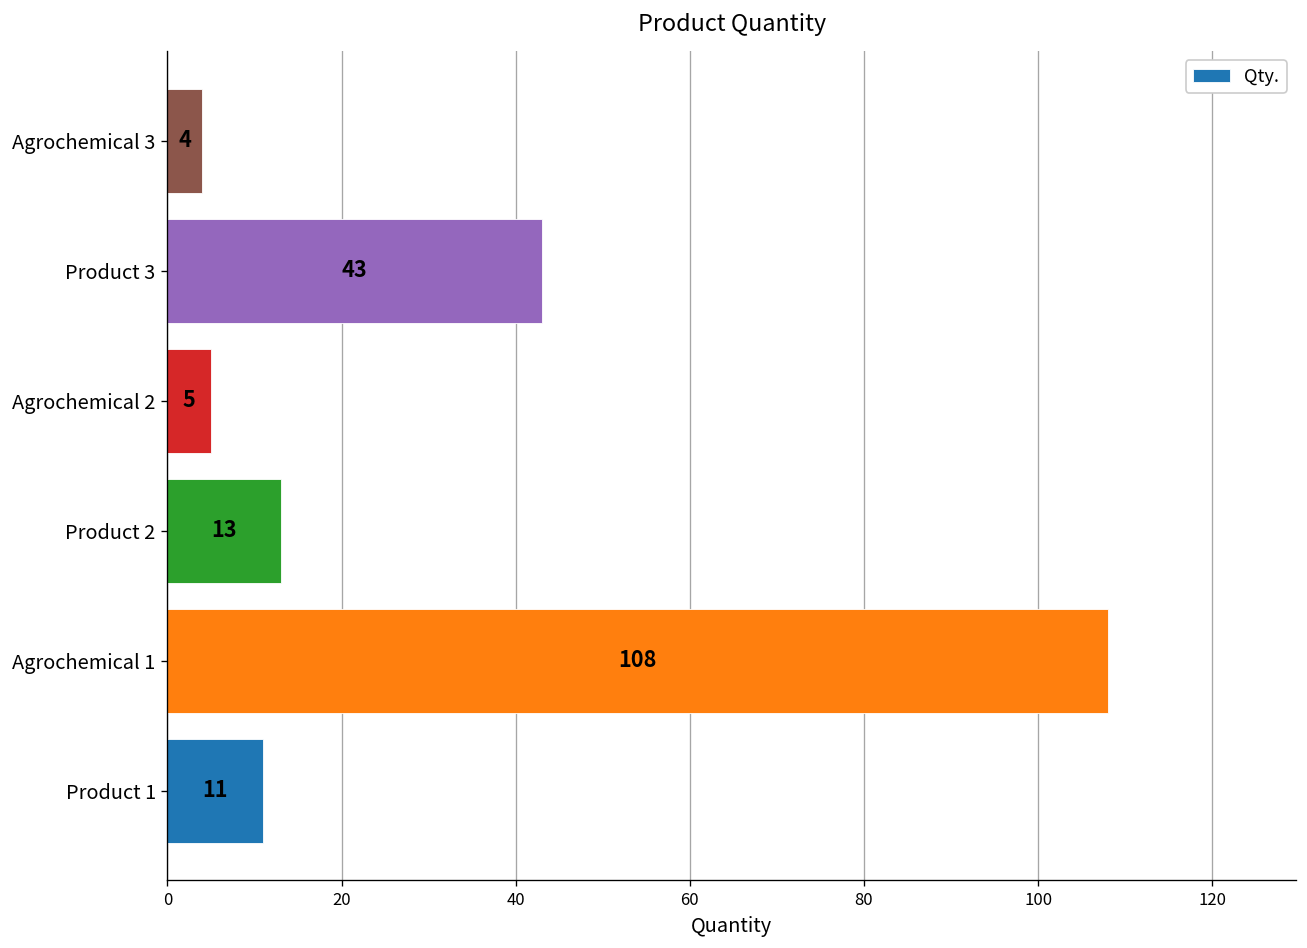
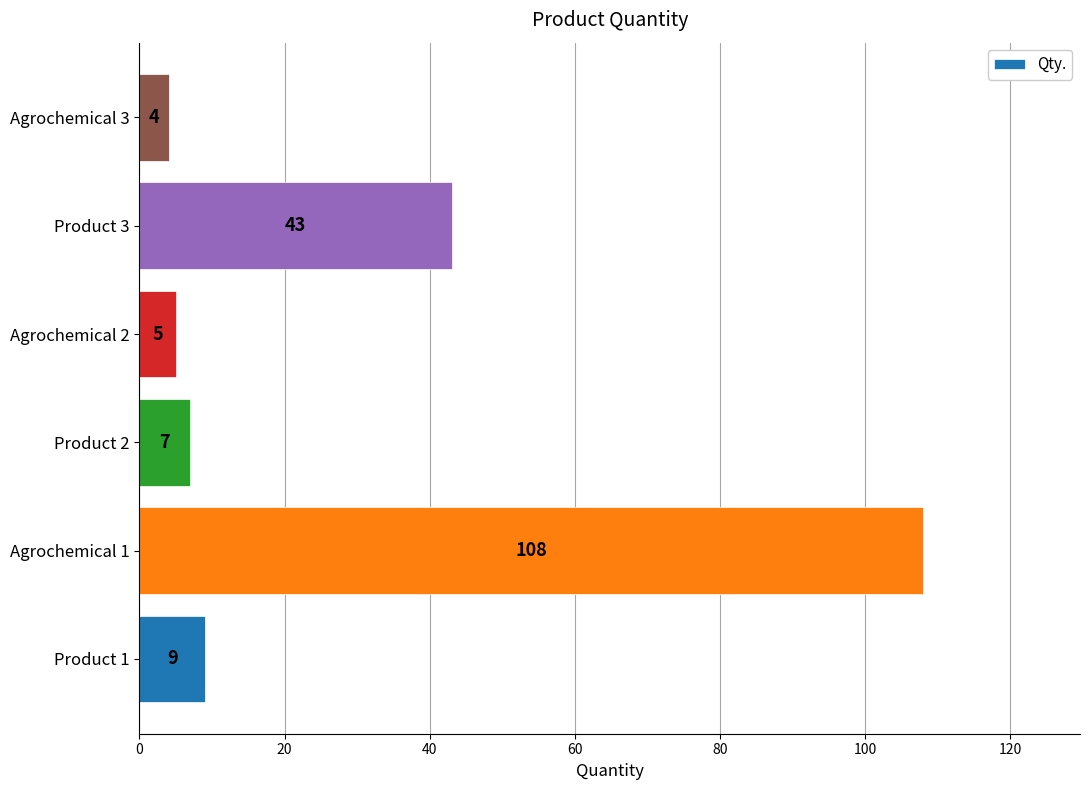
  {
    "Agrochemical 3": 4,
    "Product 3": 43,
    "Agrochemical 2": 5,
-   "Product 2": 13,
+   "Product 2": 7,
    "Agrochemical 1": 108,
-   "Product 1": 11
+   "Product 1": 9
  }
